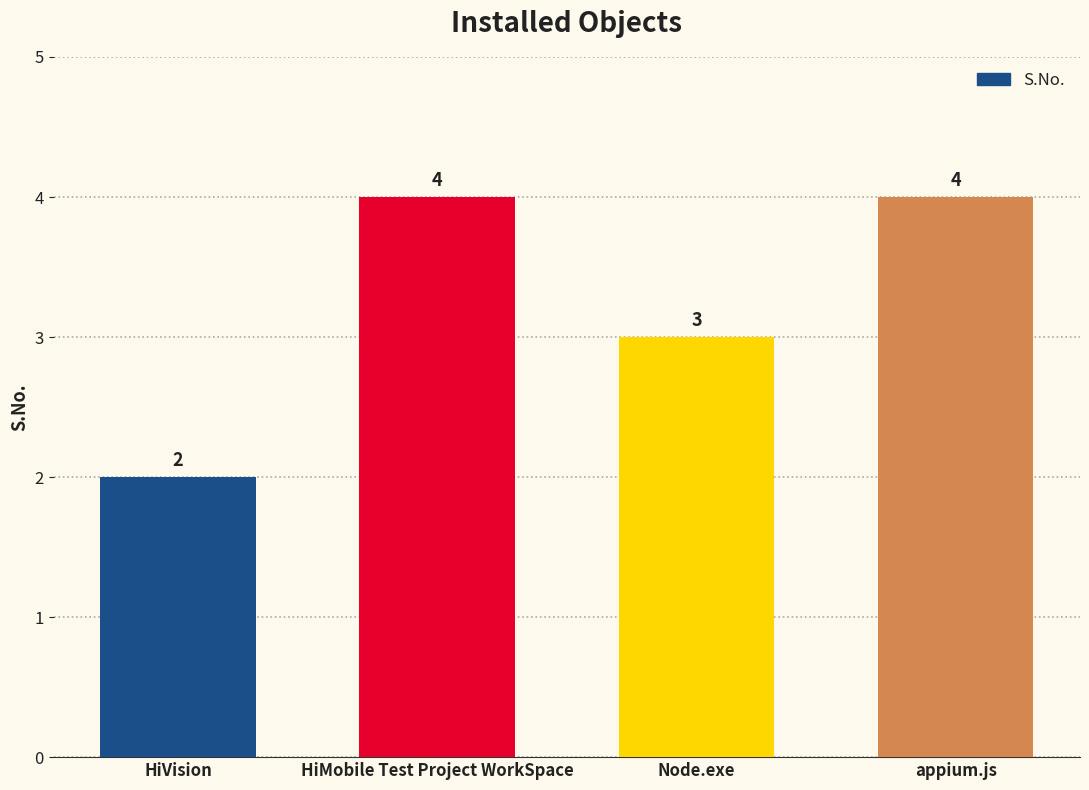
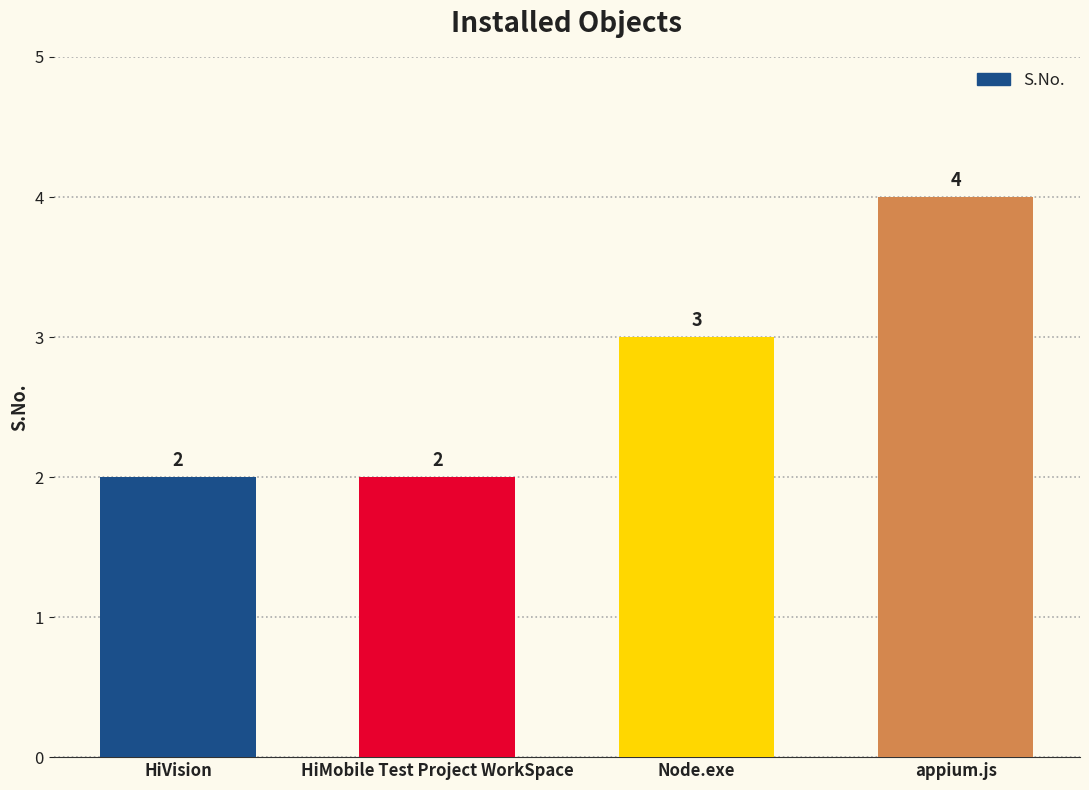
  {
    "HiVision": 2,
-   "HiMobile Test Project WorkSpace": 4,
+   "HiMobile Test Project WorkSpace": 2,
    "Node.exe": 3,
    "appium.js": 4
  }
